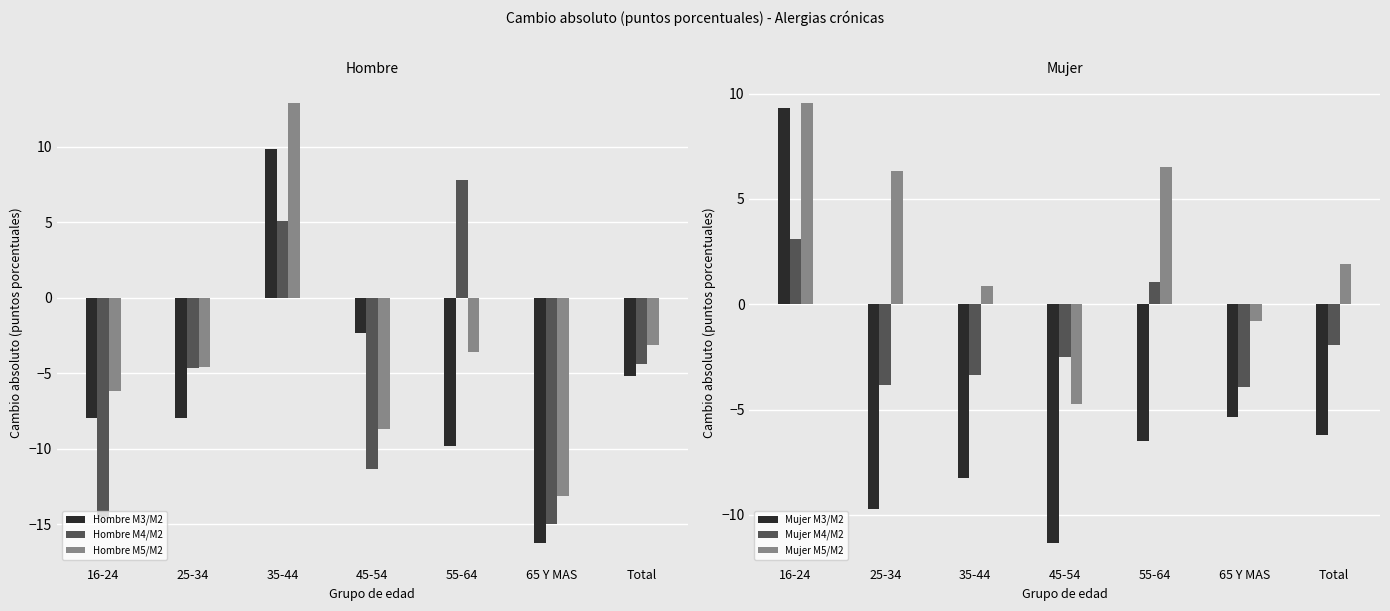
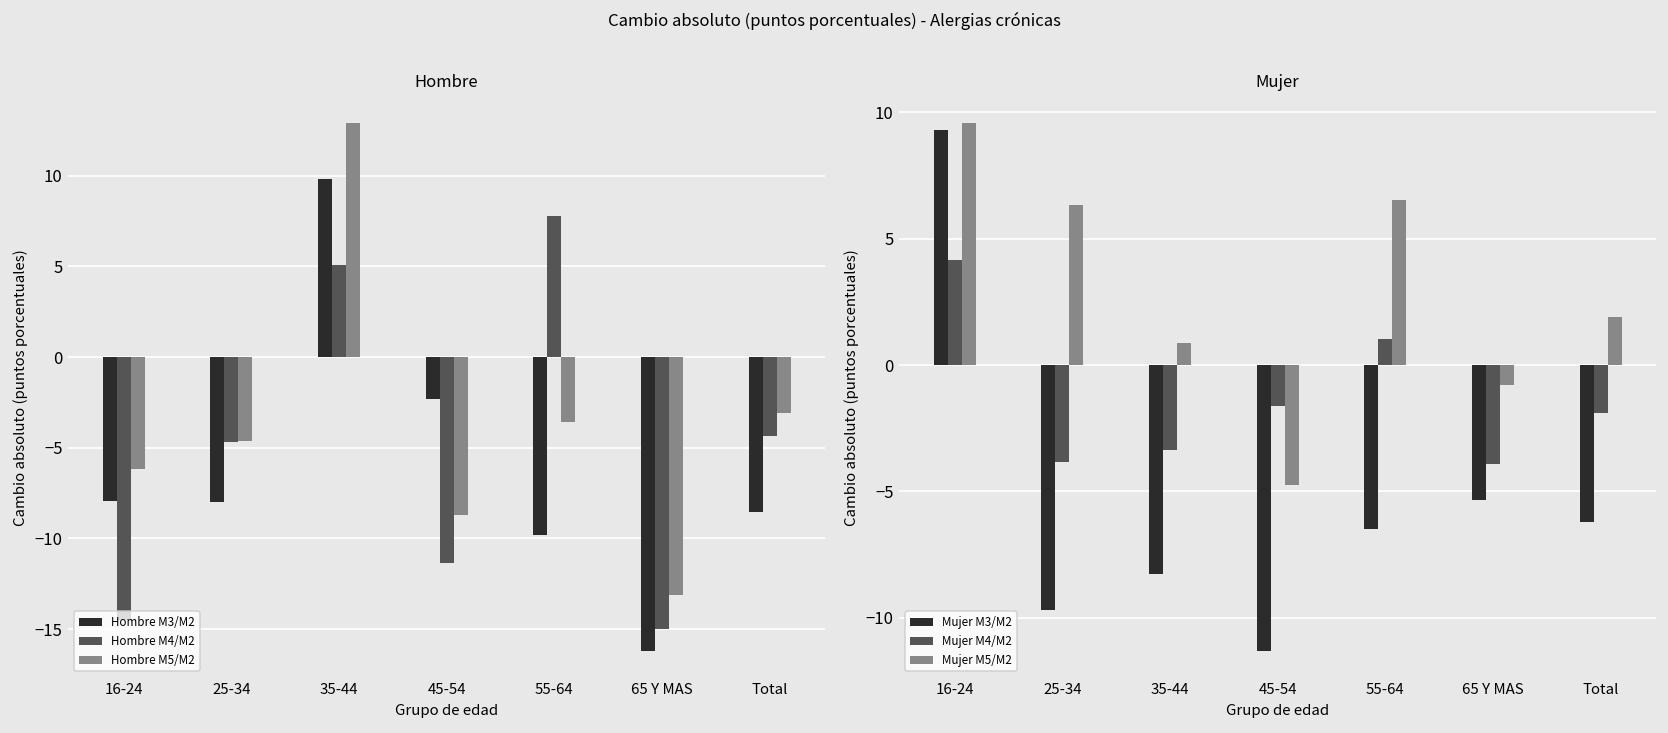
  {
    "Hombre": {
      "Hombre M3/M2": {
        "16-24": -8.0,
        "25-34": -8.0,
        "35-44": 9.8,
        "45-54": -2.3,
        "55-64": -9.8,
        "65 Y MAS": -16.2,
-       "Total": -5.2
+       "Total": -8.5
      },
      "Hombre M4/M2": {
        "25-34": -4.7,
        "35-44": 5.1,
        "45-54": -11.4,
        "55-64": 7.8,
        "65 Y MAS": -15.0,
        "Total": -4.4
      },
      "Hombre M5/M2": {
        "16-24": -6.2,
        "25-34": -4.6,
        "35-44": 12.9,
        "45-54": -8.7,
        "55-64": -3.6,
        "65 Y MAS": -13.1,
        "Total": -3.1
      }
    },
    "Mujer": {
      "Mujer M3/M2": {
        "16-24": 9.3,
        "25-34": -9.7,
        "35-44": -8.3,
        "45-54": -11.3,
        "55-64": -6.5,
        "65 Y MAS": -5.3,
        "Total": -6.2
      },
      "Mujer M4/M2": {
-       "16-24": 3.1,
+       "16-24": 4.2,
        "25-34": -3.8,
        "35-44": -3.4,
-       "45-54": -2.5,
+       "45-54": -1.6,
        "55-64": 1.0,
        "65 Y MAS": -3.9,
        "Total": -1.9
      },
      "Mujer M5/M2": {
        "16-24": 9.6,
        "25-34": 6.3,
        "35-44": 0.9,
        "45-54": -4.8,
        "55-64": 6.5,
        "65 Y MAS": -0.8,
        "Total": 1.9
      }
    }
  }
